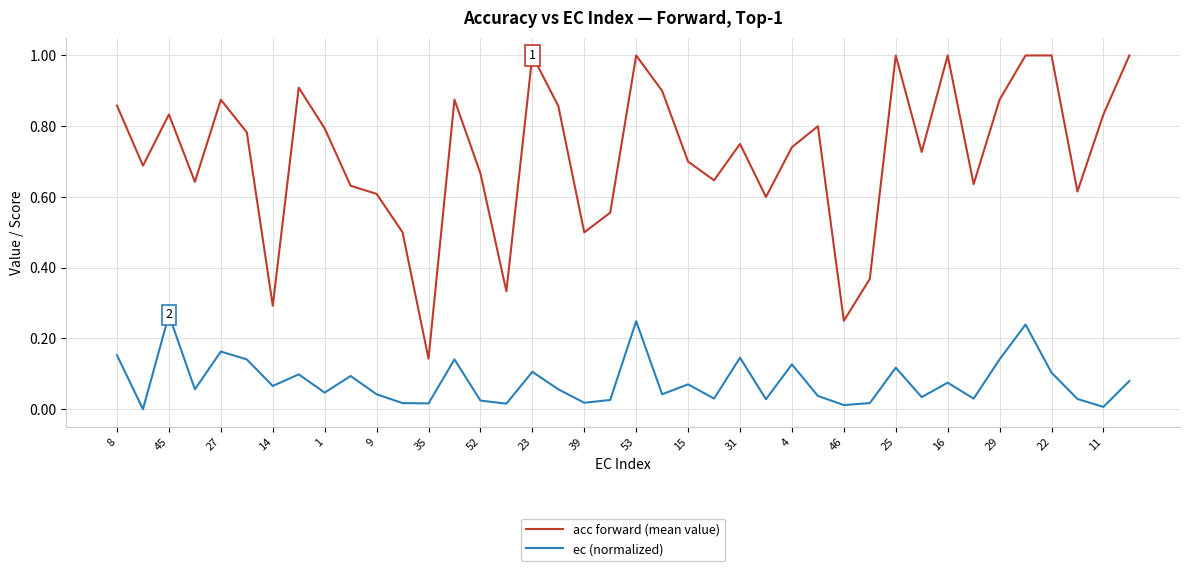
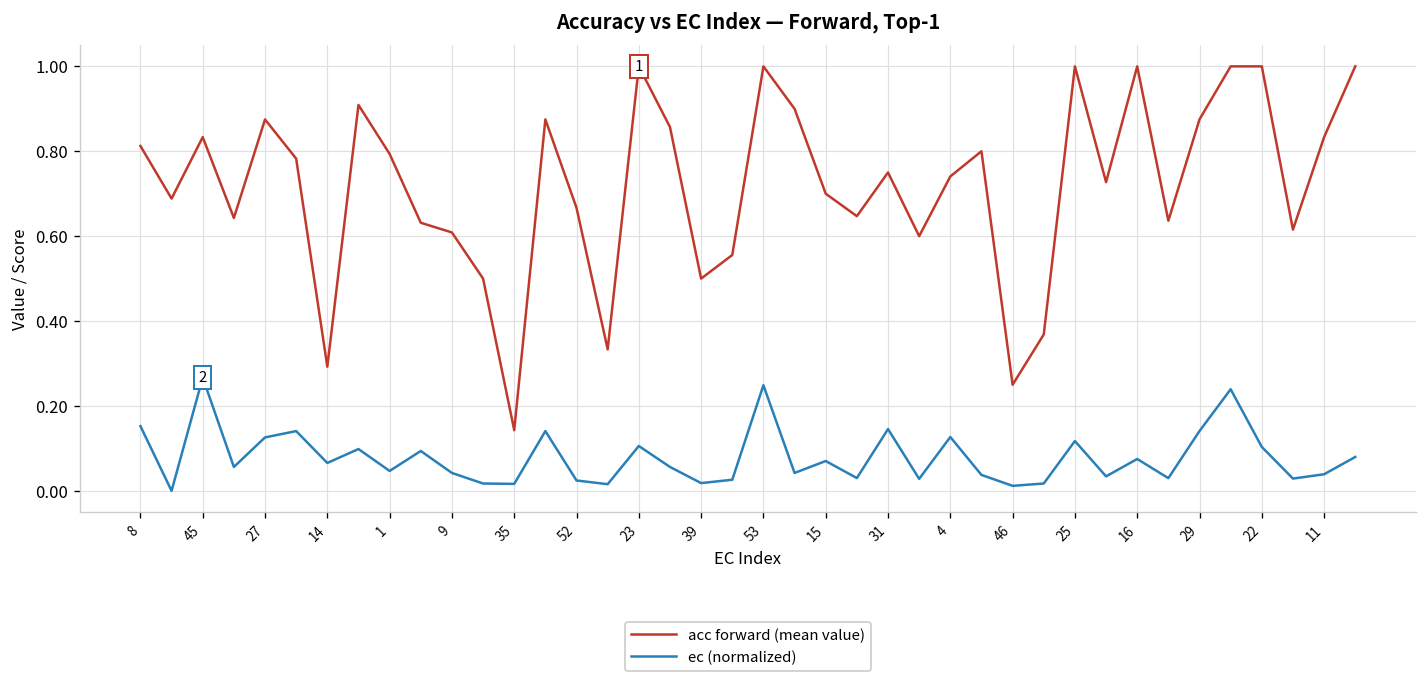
  {
    "acc forward (mean value)": {
-     "8": 0.86,
+     "8": 0.81,
      "45": 0.83,
      "27": 0.88,
      "14": 0.29,
      "1": 0.79,
      "9": 0.61,
      "35": 0.14,
      "52": 0.67,
      "39": 0.50,
      "53": 1.00,
      "15": 0.70,
      "31": 0.75,
      "4": 0.74,
      "46": 0.25,
      "25": 1.00,
      "16": 1.00,
      "29": 0.88,
      "22": 1.00,
      "11": 0.83
    },
    "ec (normalized)": {
      "8": 0.15,
-     "27": 0.16,
+     "27": 0.13,
      "14": 0.07,
      "1": 0.05,
      "9": 0.04,
      "35": 0.02,
      "52": 0.02,
      "23": 0.11,
      "39": 0.02,
      "53": 0.25,
      "15": 0.07,
      "31": 0.15,
      "4": 0.13,
      "46": 0.01,
      "25": 0.12,
      "16": 0.08,
      "29": 0.14,
      "22": 0.10,
-     "11": 0.01
+     "11": 0.04
    }
  }
